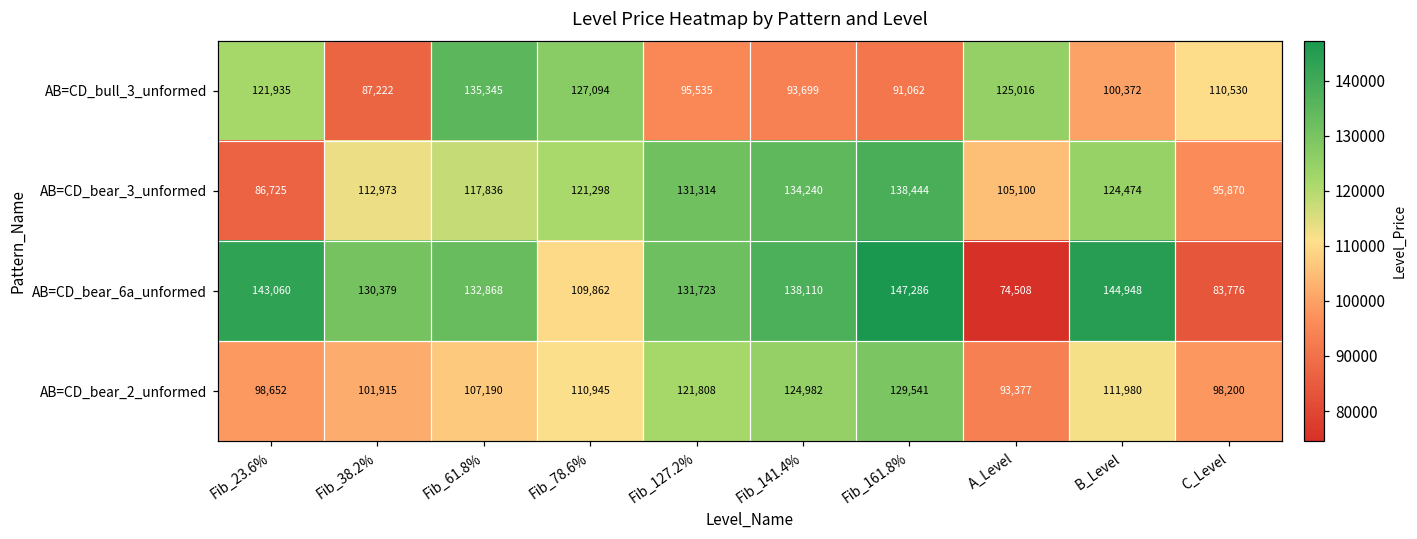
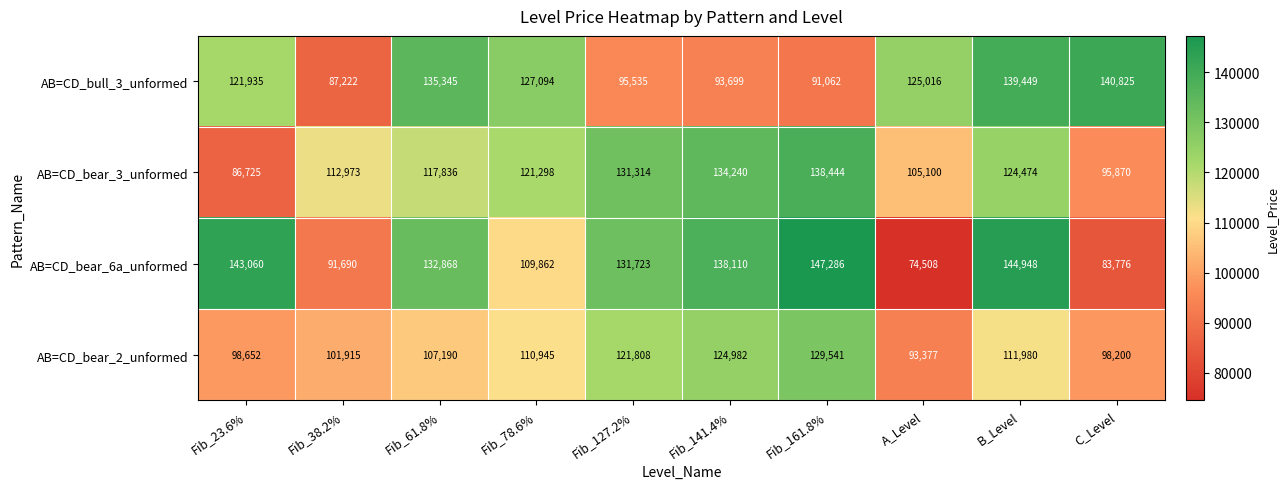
  {
    "AB=CD_bull_3_unformed": {
      "Fib_23.6%": "121,935",
      "Fib_38.2%": "87,222",
      "Fib_61.8%": "135,345",
      "Fib_78.6%": "127,094",
      "Fib_127.2%": "95,535",
      "Fib_141.4%": "93,699",
      "Fib_161.8%": "91,062",
      "A_Level": "125,016",
-     "B_Level": "100,372",
-     "C_Level": "110,530"
+     "B_Level": "139,449",
+     "C_Level": "140,825"
    },
    "AB=CD_bear_3_unformed": {
      "Fib_23.6%": "86,725",
      "Fib_38.2%": "112,973",
      "Fib_61.8%": "117,836",
      "Fib_78.6%": "121,298",
      "Fib_127.2%": "131,314",
      "Fib_141.4%": "134,240",
      "Fib_161.8%": "138,444",
      "A_Level": "105,100",
      "B_Level": "124,474",
      "C_Level": "95,870"
    },
    "AB=CD_bear_6a_unformed": {
      "Fib_23.6%": "143,060",
-     "Fib_38.2%": "130,379",
+     "Fib_38.2%": "91,690",
      "Fib_61.8%": "132,868",
      "Fib_78.6%": "109,862",
      "Fib_127.2%": "131,723",
      "Fib_141.4%": "138,110",
      "Fib_161.8%": "147,286",
      "A_Level": "74,508",
      "B_Level": "144,948",
      "C_Level": "83,776"
    },
    "AB=CD_bear_2_unformed": {
      "Fib_23.6%": "98,652",
      "Fib_38.2%": "101,915",
      "Fib_61.8%": "107,190",
      "Fib_78.6%": "110,945",
      "Fib_127.2%": "121,808",
      "Fib_141.4%": "124,982",
      "Fib_161.8%": "129,541",
      "A_Level": "93,377",
      "B_Level": "111,980",
      "C_Level": "98,200"
    }
  }
